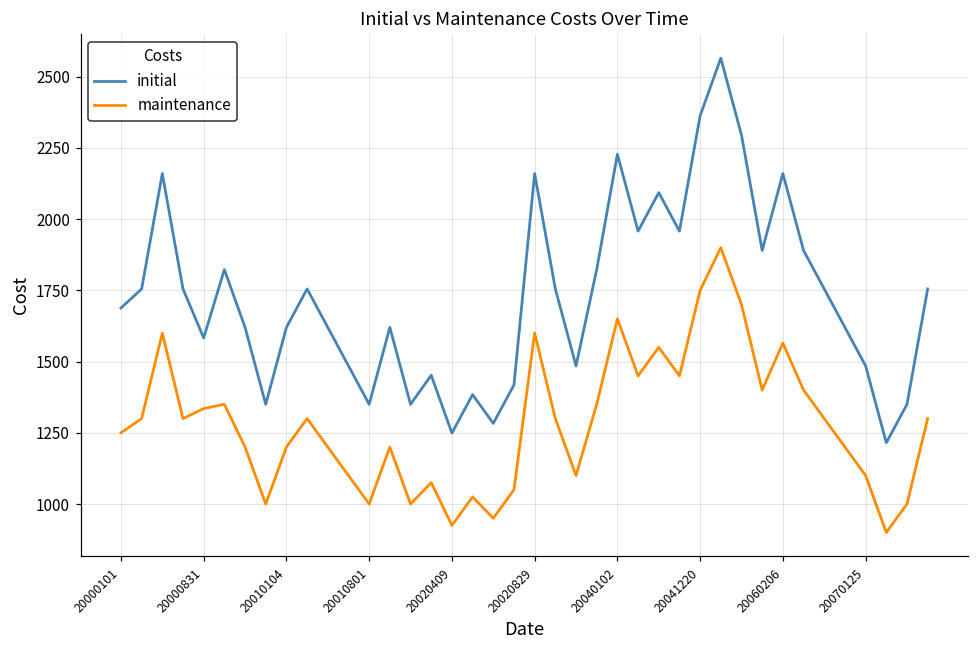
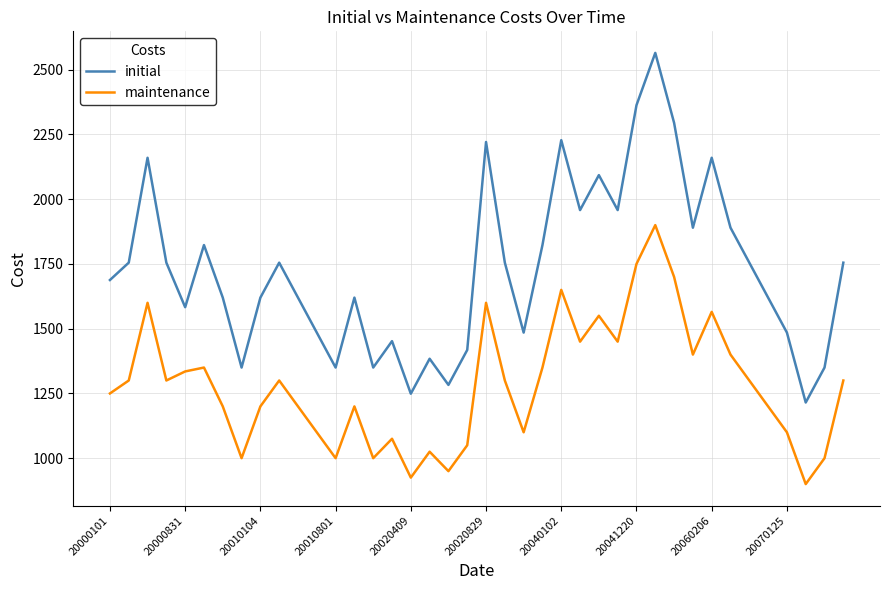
  {
    "initial": {
      "20000101": 1690,
      "20000831": 1580,
      "20010104": 1620,
      "20010801": 1350,
      "20020409": 1250,
-     "20020829": 2160,
+     "20020829": 2220,
      "20040102": 2230,
      "20041220": 2360,
      "20060206": 2160,
      "20070125": 1490
    },
    "maintenance": {
      "20000101": 1250,
      "20000831": 1340,
      "20010104": 1200,
      "20010801": 1000,
      "20020409": 930,
      "20020829": 1600,
      "20040102": 1650,
      "20041220": 1750,
      "20060206": 1570,
      "20070125": 1100
    }
  }
